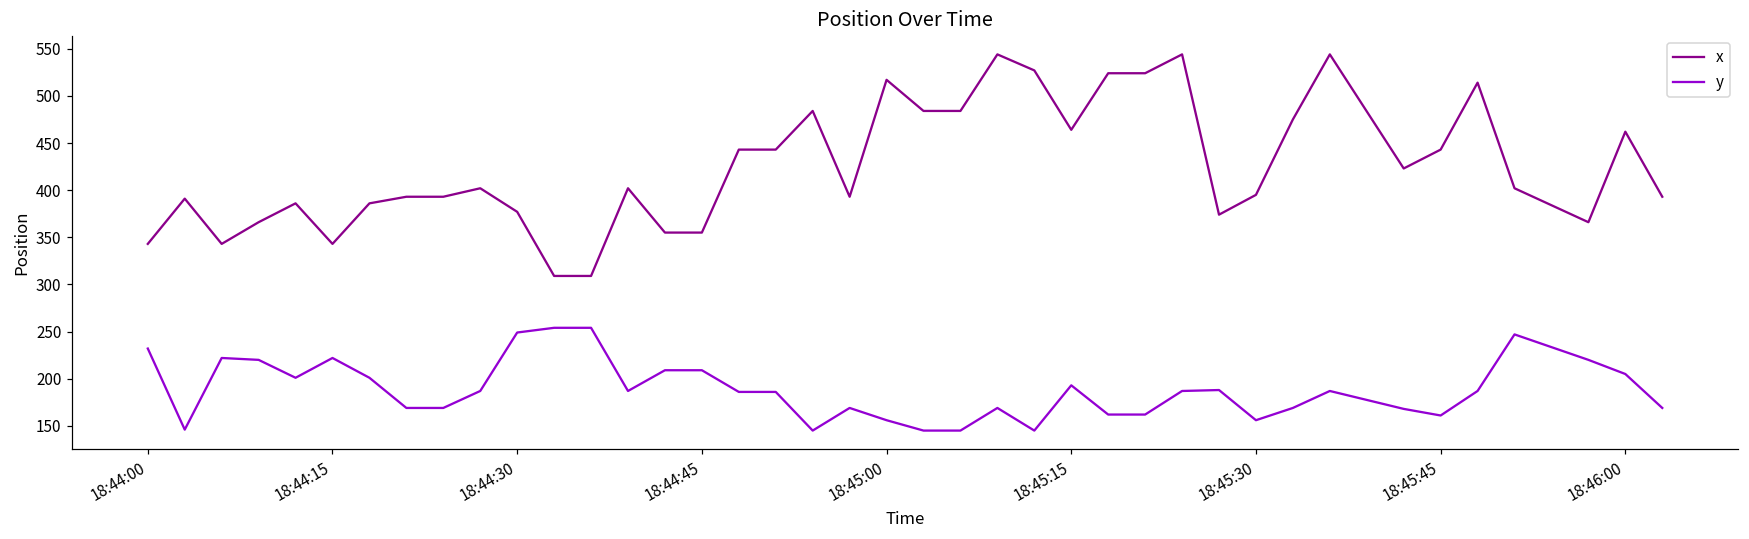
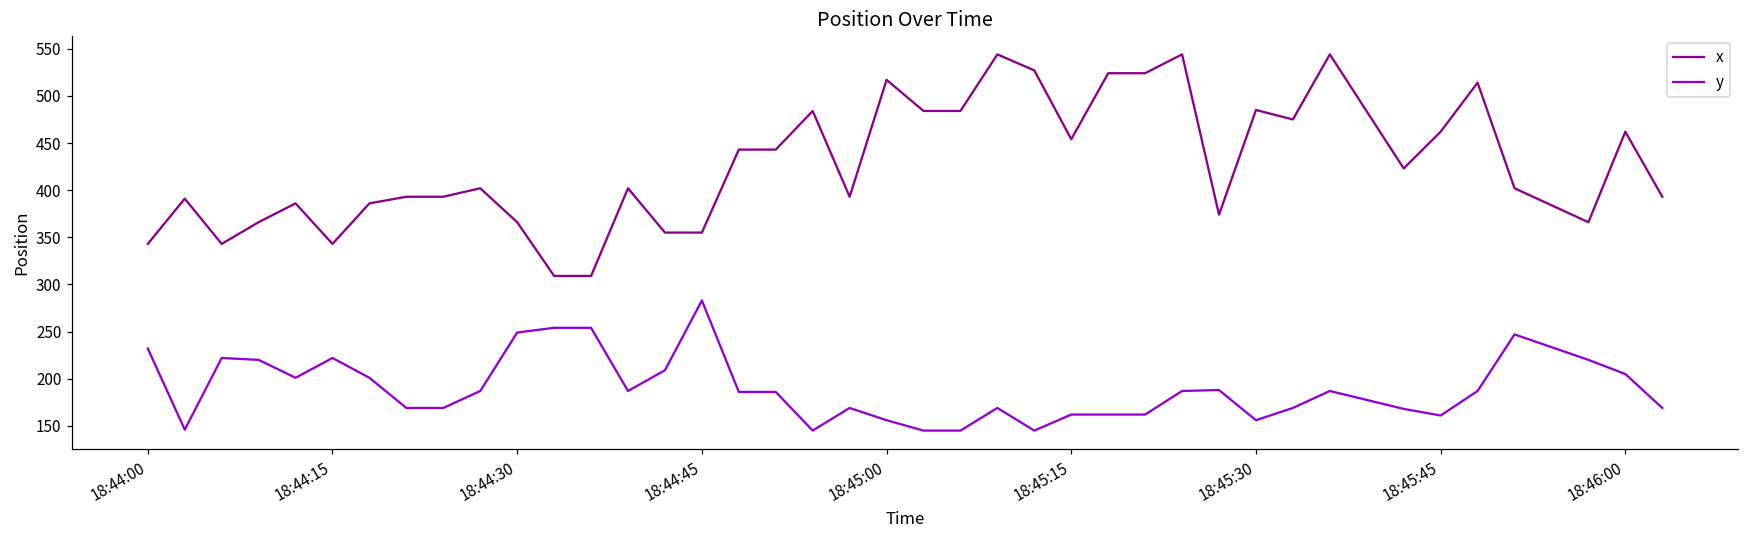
  {
    "x": {
      "18:44:00": 340,
      "18:44:15": 340,
-     "18:44:30": 380,
+     "18:44:30": 370,
      "18:44:45": 360,
      "18:45:00": 520,
-     "18:45:15": 460,
-     "18:45:30": 400,
-     "18:45:45": 440,
+     "18:45:15": 450,
+     "18:45:30": 490,
+     "18:45:45": 460,
      "18:46:00": 460
    },
    "y": {
      "18:44:00": 230,
      "18:44:15": 220,
      "18:44:30": 250,
-     "18:44:45": 210,
+     "18:44:45": 280,
      "18:45:00": 160,
-     "18:45:15": 190,
+     "18:45:15": 160,
      "18:45:30": 160,
      "18:45:45": 160,
      "18:46:00": 210
    }
  }
